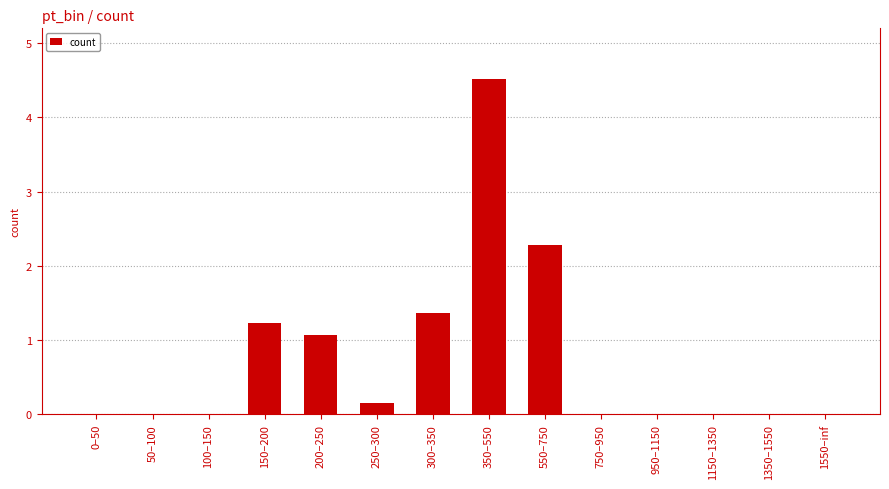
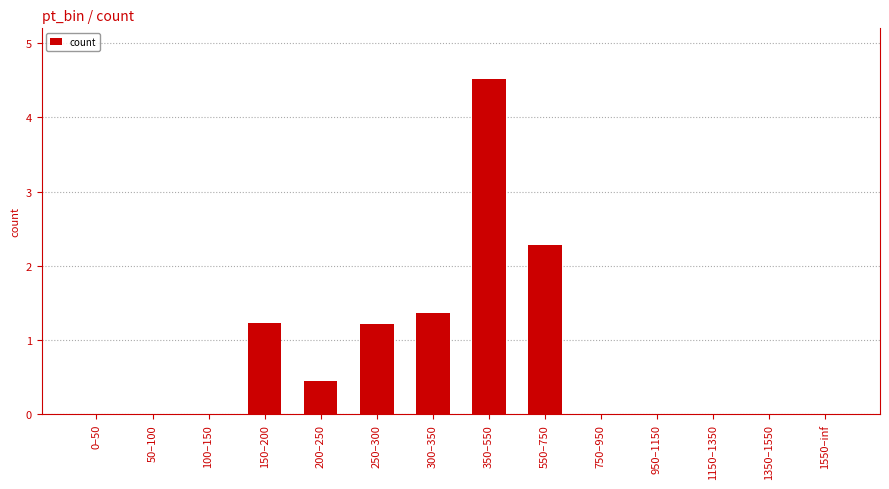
  {
    "0–50": 0.0,
    "50–100": 0.0,
    "100–150": 0.0,
    "150–200": 1.2,
-   "200–250": 1.1,
-   "250–300": 0.2,
+   "200–250": 0.5,
+   "250–300": 1.2,
    "300–350": 1.4,
    "350–550": 4.5,
    "550–750": 2.3,
    "750–950": 0.0,
    "950–1150": 0.0,
    "1150–1350": 0.0,
    "1350–1550": 0.0,
    "1550–inf": 0.0
  }
